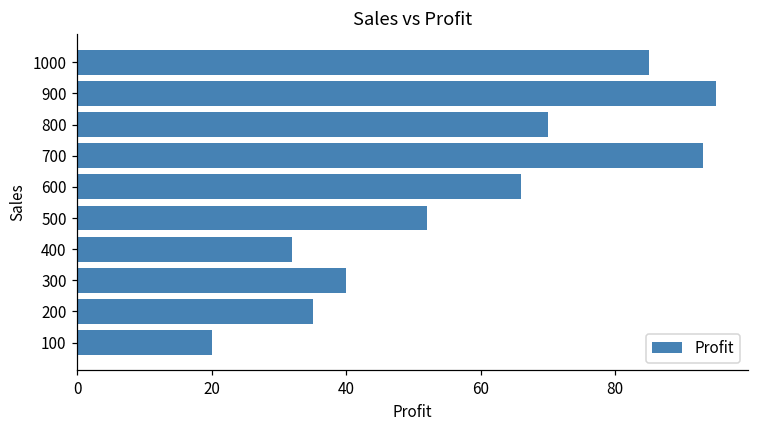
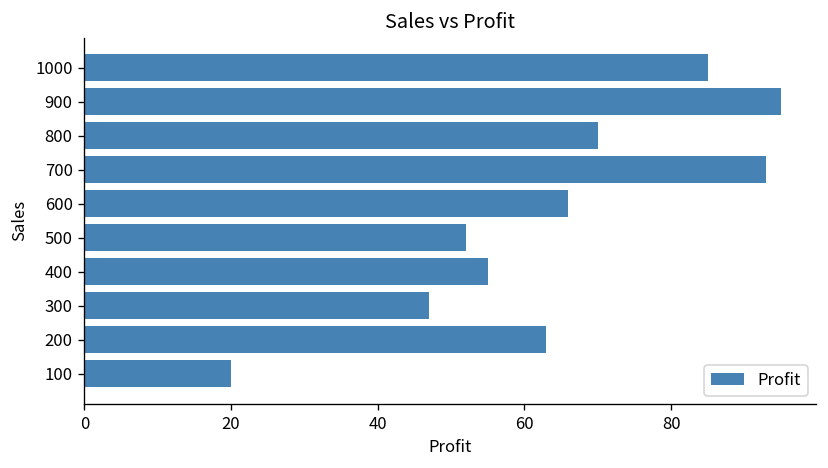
  {
    "1000": 85,
    "900": 95,
    "800": 70,
    "700": 93,
    "600": 66,
    "500": 52,
-   "400": 32,
-   "300": 40,
-   "200": 35,
+   "400": 55,
+   "300": 47,
+   "200": 63,
    "100": 20
  }
